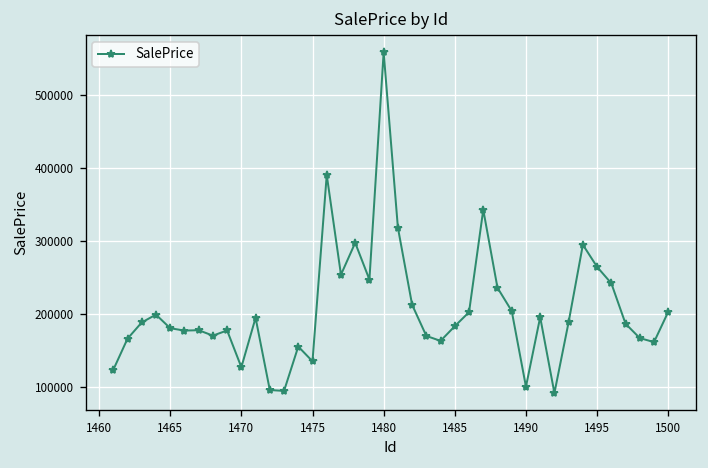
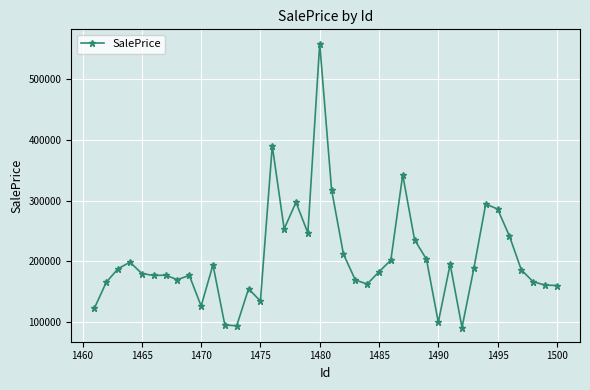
  {
    "1465": 180000,
    "1470": 130000,
    "1475": 130000,
    "1480": 560000,
    "1485": 180000,
    "1490": 100000,
-   "1495": 260000,
-   "1500": 200000
+   "1495": 290000,
+   "1500": 160000
  }
